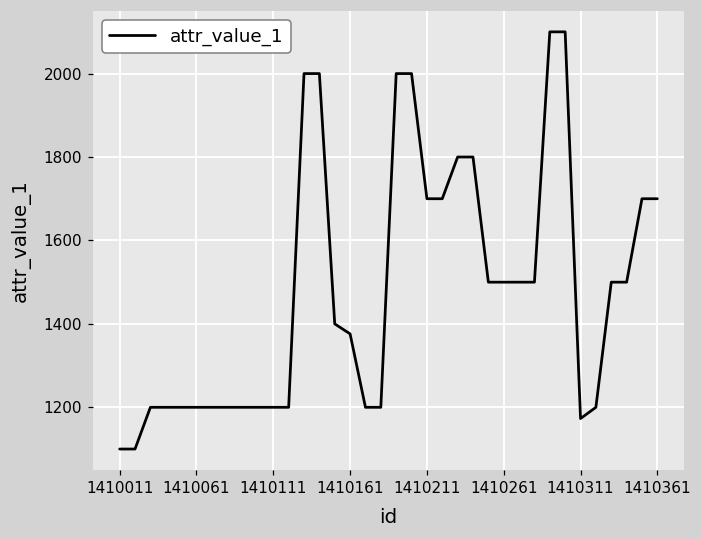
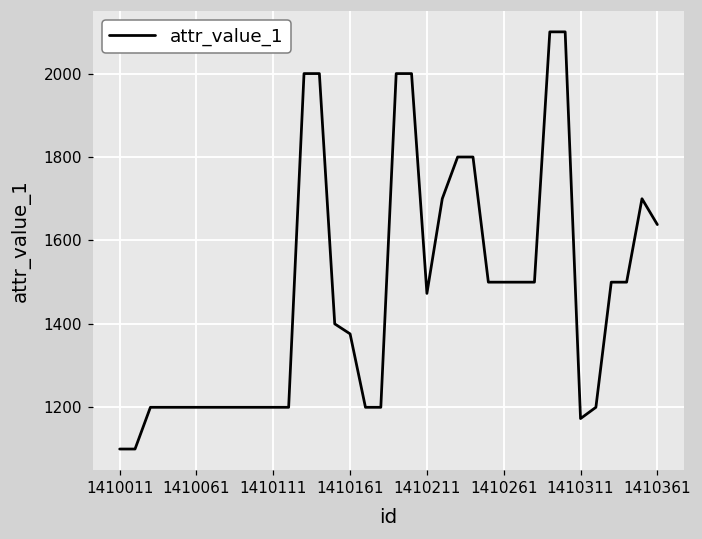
  {
    "1410011": 1100,
    "1410061": 1200,
    "1410111": 1200,
    "1410161": 1380,
-   "1410211": 1700,
+   "1410211": 1470,
    "1410261": 1500,
    "1410311": 1170,
-   "1410361": 1700
+   "1410361": 1640
  }
